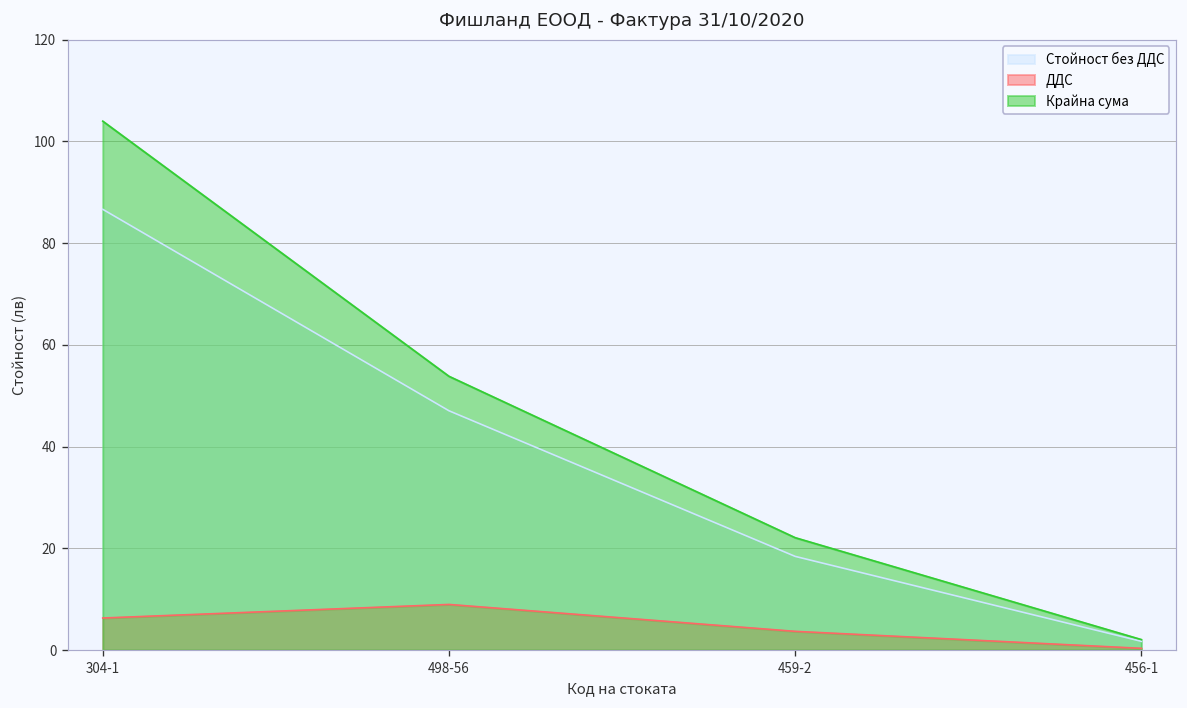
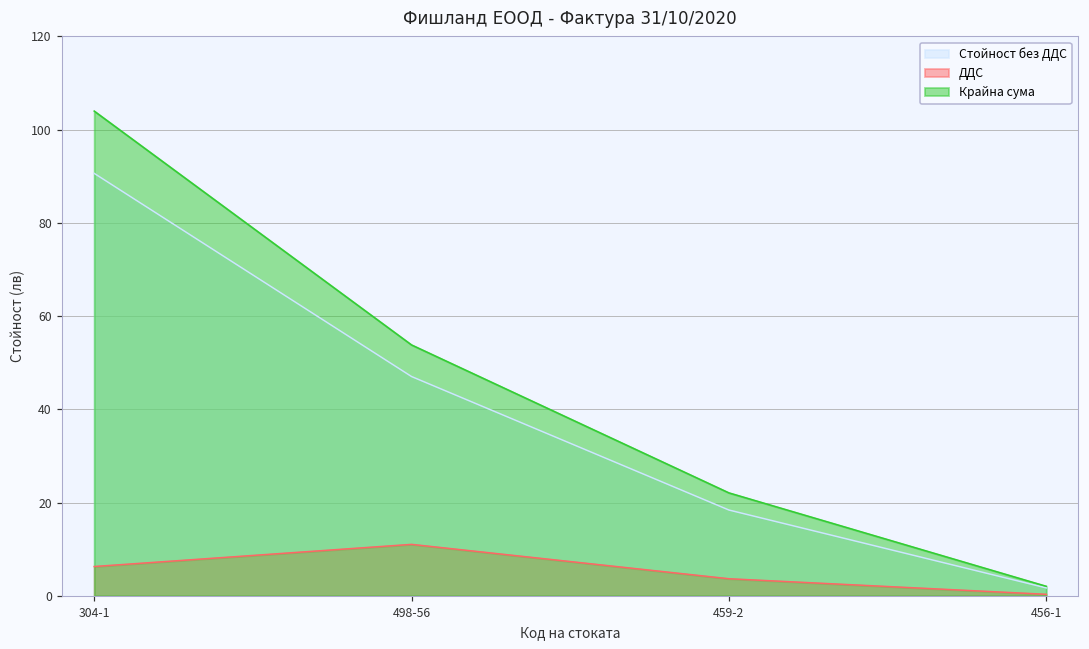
  {
    "Стойност без ДДС": {
-     "304-1": 87,
+     "304-1": 91,
      "498-56": 47,
      "459-2": 18
    },
    "ДДС": {
      "304-1": 6,
-     "498-56": 9,
+     "498-56": 11,
      "459-2": 4,
      "456-1": 0
    },
    "Крайна сума": {
      "304-1": 104,
      "498-56": 54,
      "459-2": 22
    }
  }
